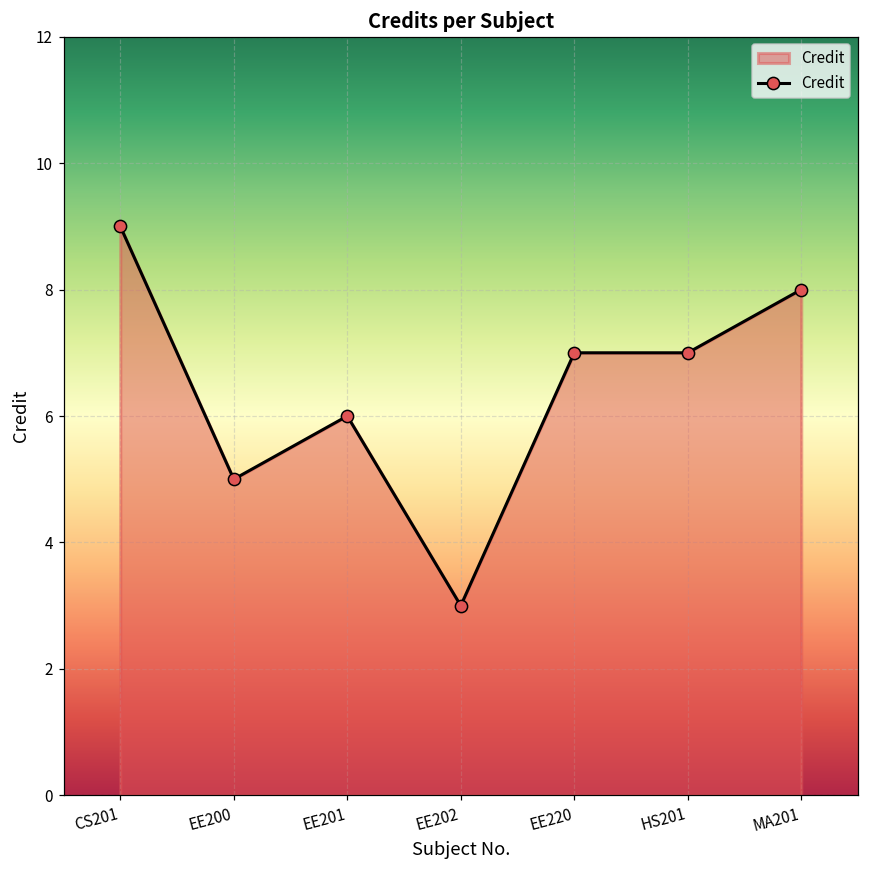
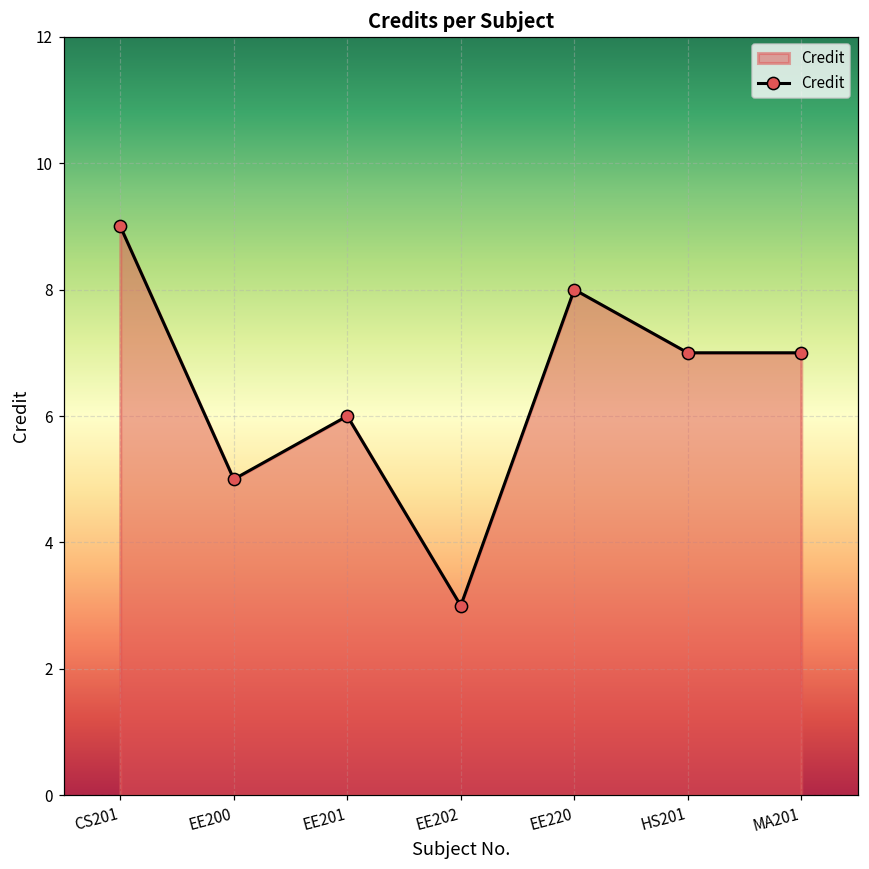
  {
    "CS201": 9,
    "EE200": 5,
    "EE201": 6,
    "EE202": 3,
-   "EE220": 7,
+   "EE220": 8,
    "HS201": 7,
-   "MA201": 8
+   "MA201": 7
  }
